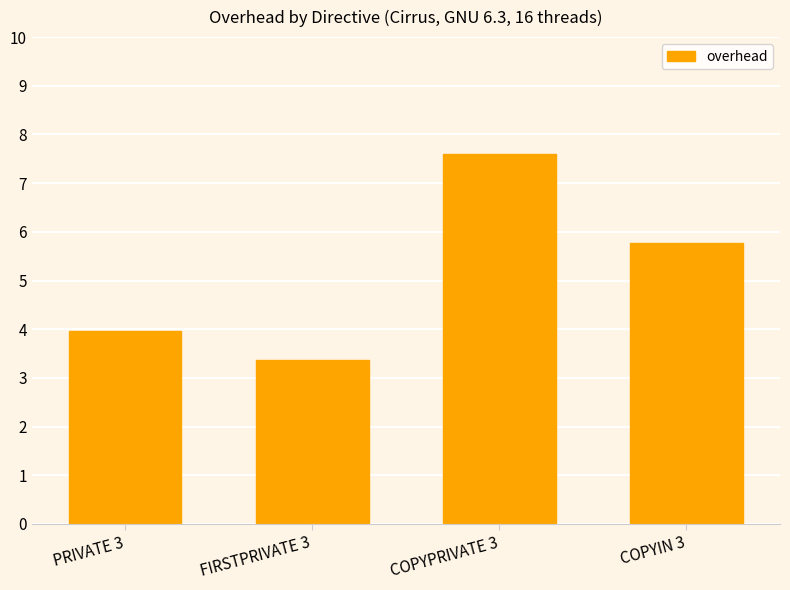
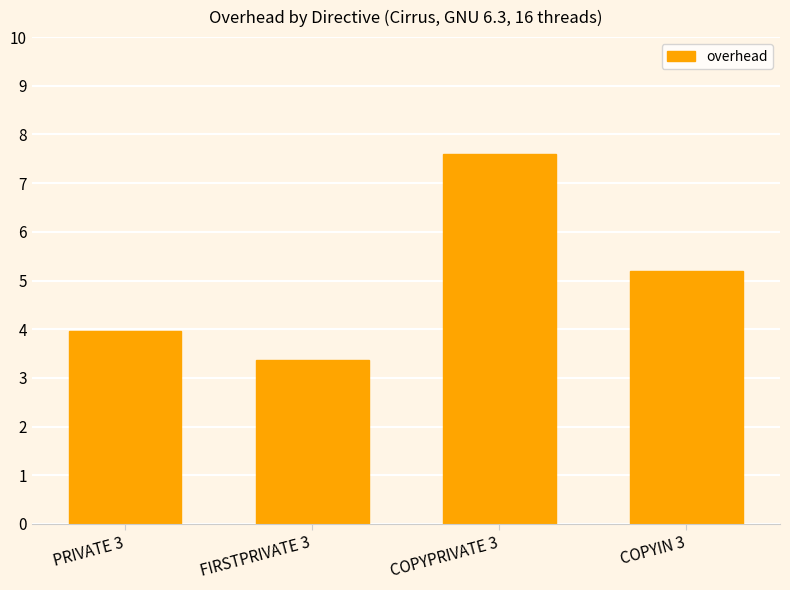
  {
    "PRIVATE 3": 4.0,
    "FIRSTPRIVATE 3": 3.4,
    "COPYPRIVATE 3": 7.6,
-   "COPYIN 3": 5.8
+   "COPYIN 3": 5.2
  }
